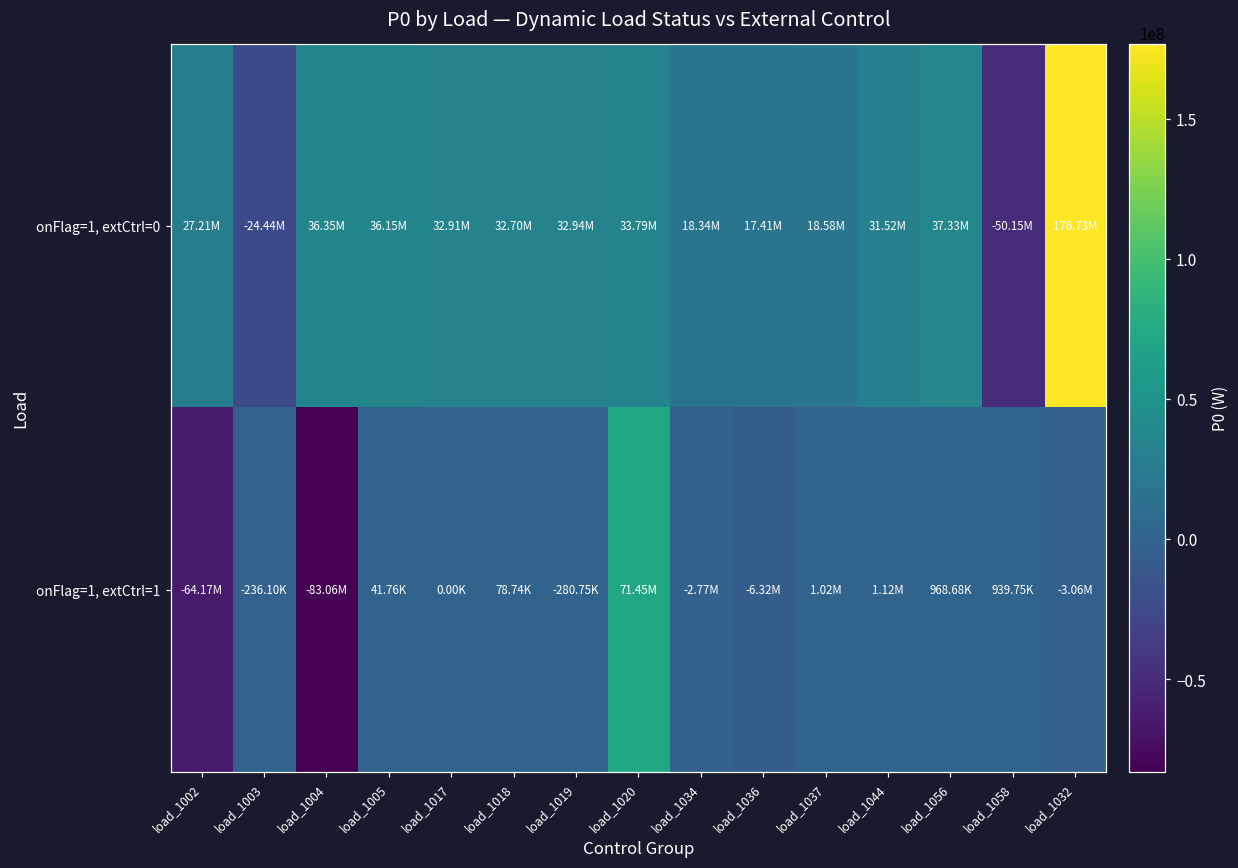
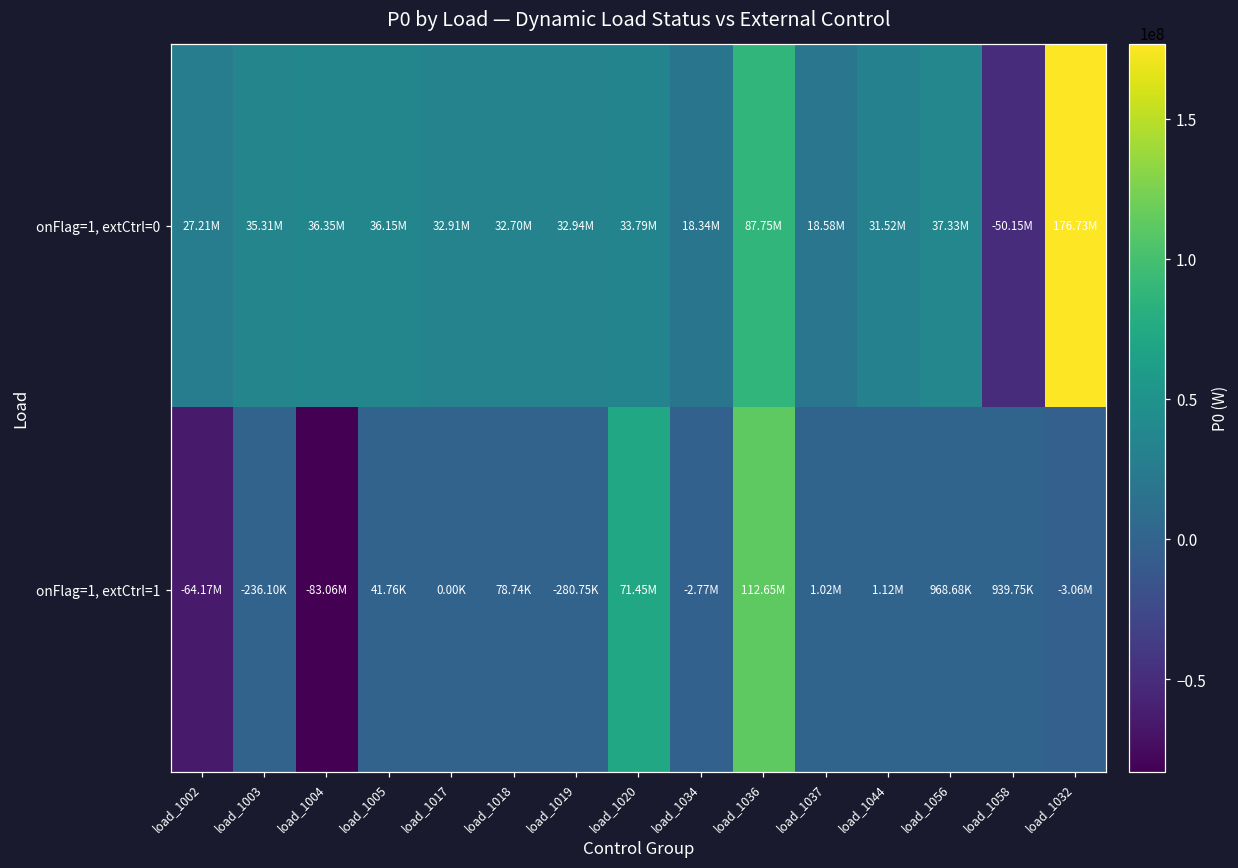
  {
    "onFlag=1, extCtrl=0": {
      "load_1002": "27.21M",
-     "load_1003": "-24.44M",
+     "load_1003": "35.31M",
      "load_1004": "36.35M",
      "load_1005": "36.15M",
      "load_1017": "32.91M",
      "load_1018": "32.70M",
      "load_1019": "32.94M",
      "load_1020": "33.79M",
      "load_1034": "18.34M",
-     "load_1036": "17.41M",
+     "load_1036": "87.75M",
      "load_1037": "18.58M",
      "load_1044": "31.52M",
      "load_1056": "37.33M",
      "load_1058": "-50.15M",
      "load_1032": "176.73M"
    },
    "onFlag=1, extCtrl=1": {
      "load_1002": "-64.17M",
      "load_1003": "-236.10K",
      "load_1004": "-83.06M",
      "load_1005": "41.76K",
      "load_1017": "0.00K",
      "load_1018": "78.74K",
      "load_1019": "-280.75K",
      "load_1020": "71.45M",
      "load_1034": "-2.77M",
-     "load_1036": "-6.32M",
+     "load_1036": "112.65M",
      "load_1037": "1.02M",
      "load_1044": "1.12M",
      "load_1056": "968.68K",
      "load_1058": "939.75K",
      "load_1032": "-3.06M"
    }
  }
